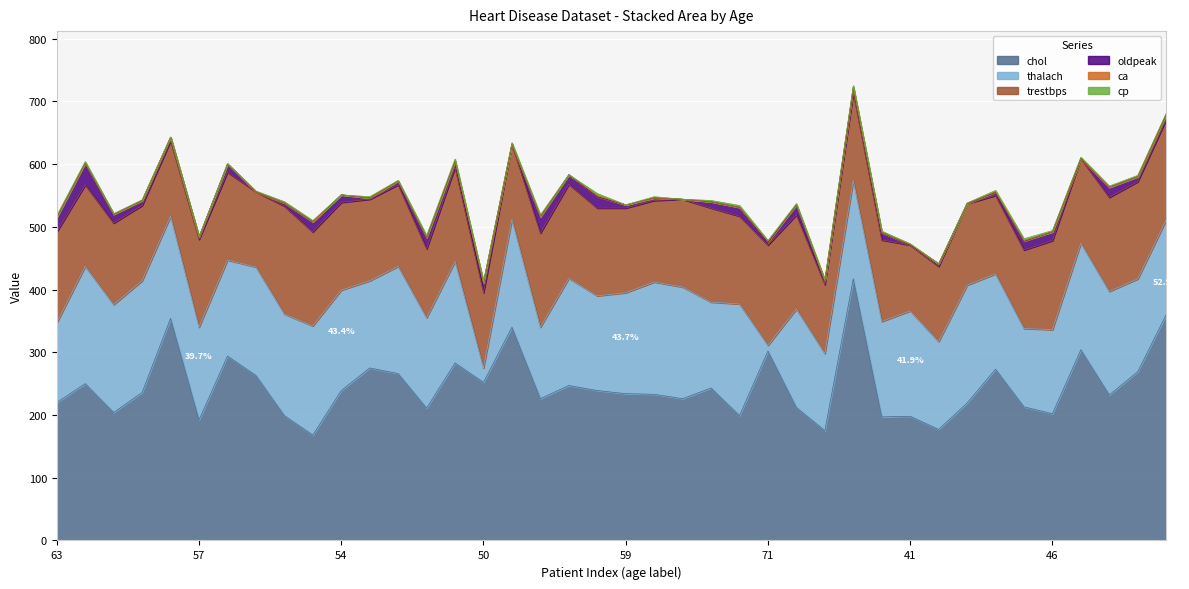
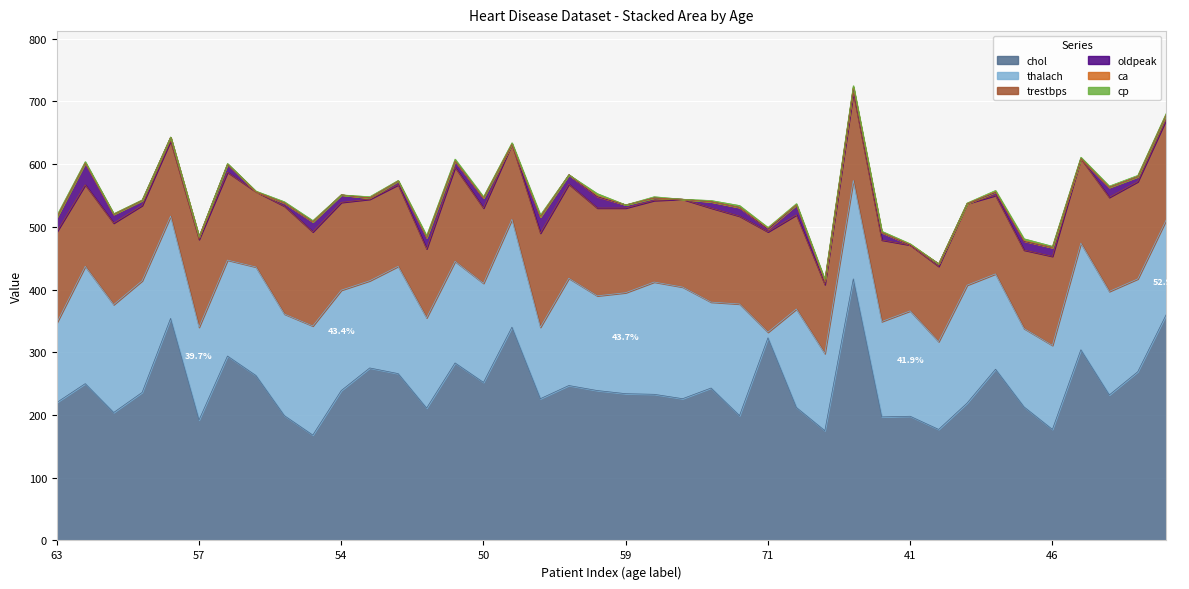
  {
    "chol": {
      "63": 220,
      "50": 250,
-     "71": 300,
-     "46": 200
+     "71": 320,
+     "46": 180
    },
    "thalach": {
      "63": 130,
-     "50": 20,
+     "50": 160,
      "71": 10,
      "46": 130
    }
  }
